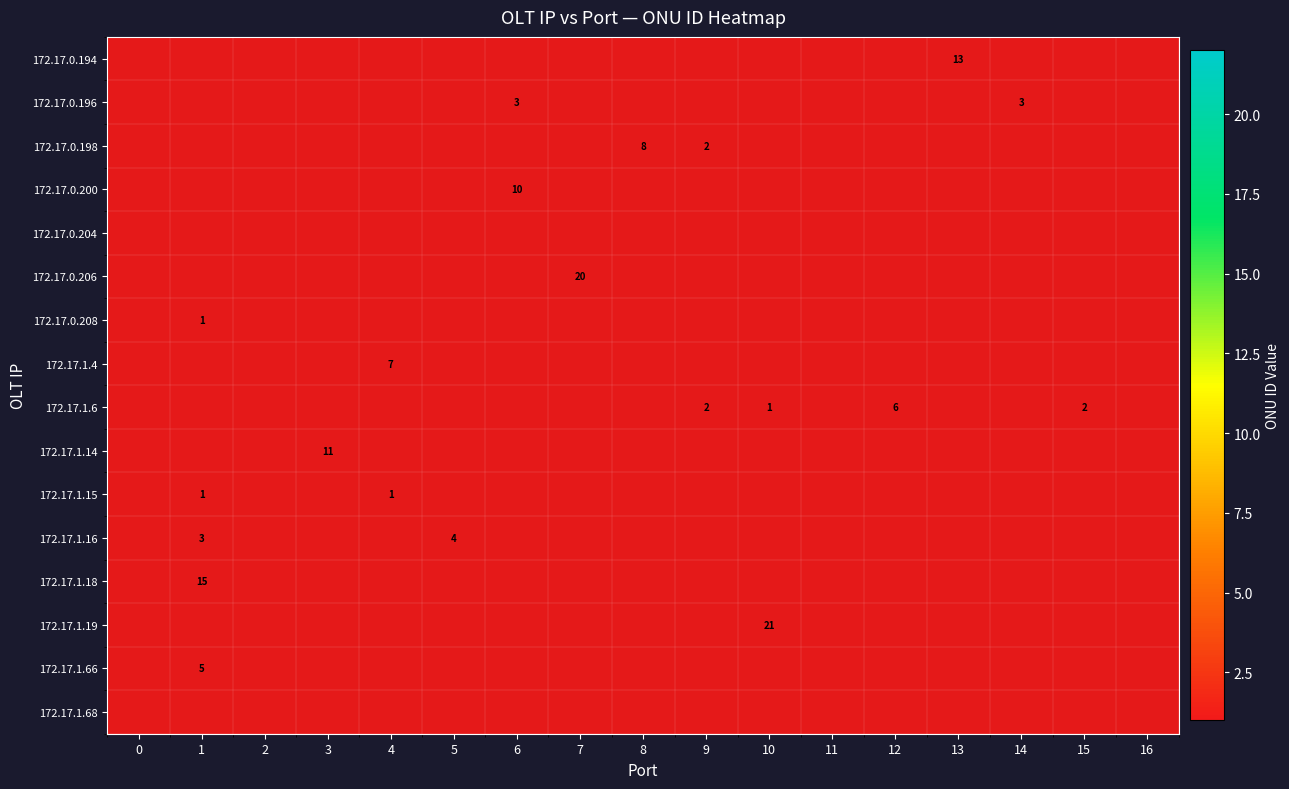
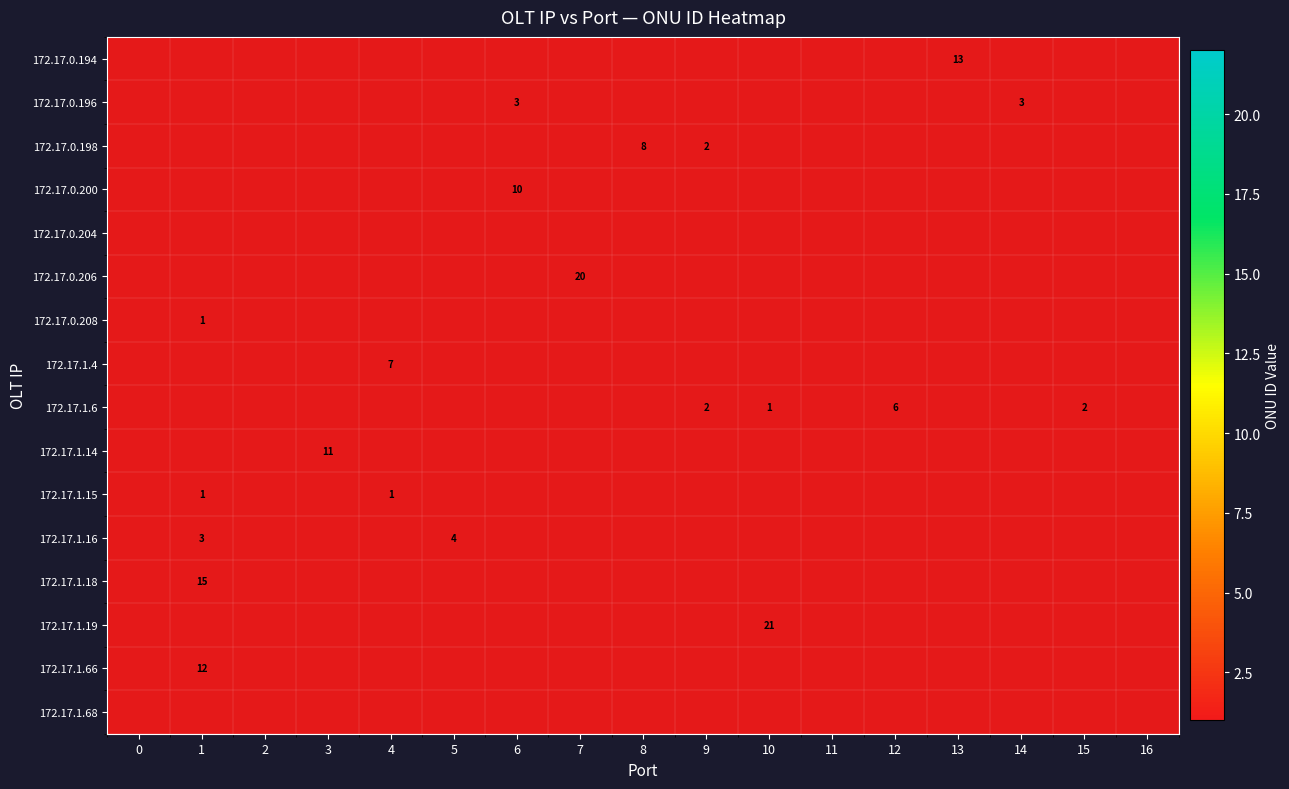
  {
    "172.17.0.194": {
      "13": 13
    },
    "172.17.0.196": {
      "6": 3,
      "14": 3
    },
    "172.17.0.198": {
      "8": 8,
      "9": 2
    },
    "172.17.0.200": {
      "6": 10
    },
    "172.17.0.206": {
      "7": 20
    },
    "172.17.0.208": {
      "1": 1
    },
    "172.17.1.4": {
      "4": 7
    },
    "172.17.1.6": {
      "9": 2,
      "10": 1,
      "12": 6,
      "15": 2
    },
    "172.17.1.14": {
      "3": 11
    },
    "172.17.1.15": {
      "1": 1,
      "4": 1
    },
    "172.17.1.16": {
      "1": 3,
      "5": 4
    },
    "172.17.1.18": {
      "1": 15
    },
    "172.17.1.19": {
      "10": 21
    },
    "172.17.1.66": {
-     "1": 5
+     "1": 12
    }
  }
